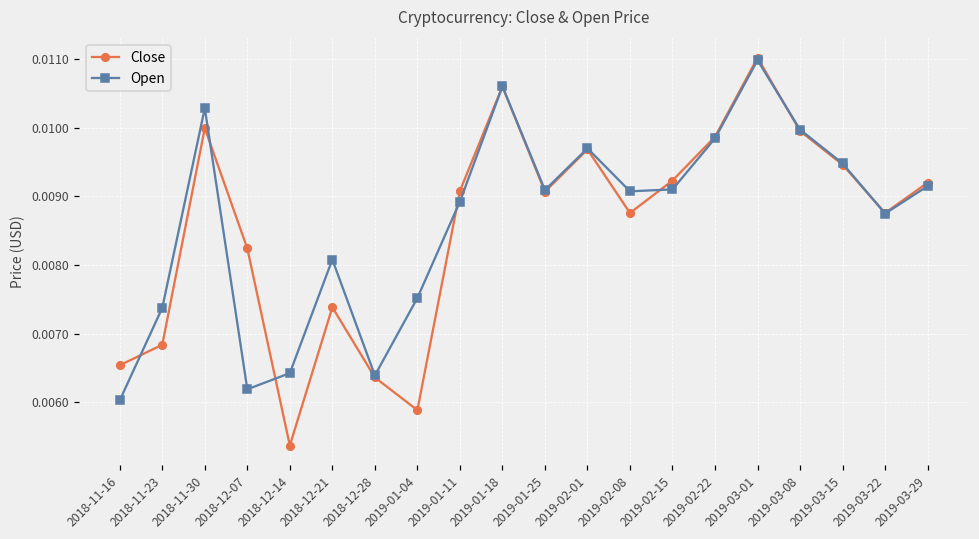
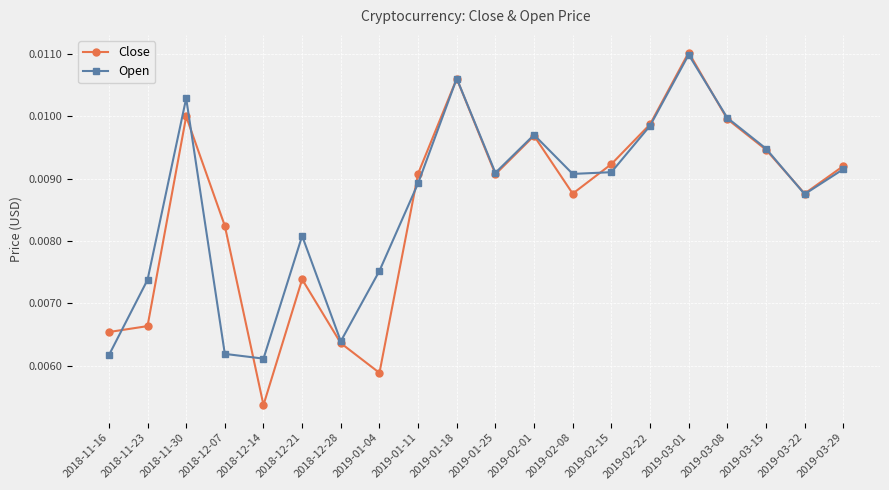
  {
    "Close": {
      "2018-11-16": 0.0065,
-     "2018-11-23": 0.0068,
+     "2018-11-23": 0.0066,
      "2018-11-30": 0.0100,
      "2018-12-07": 0.0082,
      "2018-12-14": 0.0054,
      "2018-12-21": 0.0074,
      "2019-01-04": 0.0059,
      "2019-01-11": 0.0091,
      "2019-02-08": 0.0088,
      "2019-02-15": 0.0092,
      "2019-03-29": 0.0092
    },
    "Open": {
-     "2018-11-16": 0.0060,
+     "2018-11-16": 0.0062,
      "2018-11-23": 0.0074,
      "2018-11-30": 0.0103,
      "2018-12-07": 0.0062,
-     "2018-12-14": 0.0064,
+     "2018-12-14": 0.0061,
      "2018-12-21": 0.0081,
      "2019-01-04": 0.0075,
      "2019-01-11": 0.0089,
      "2019-02-08": 0.0091,
      "2019-02-15": 0.0091,
      "2019-03-29": 0.0092
    }
  }
